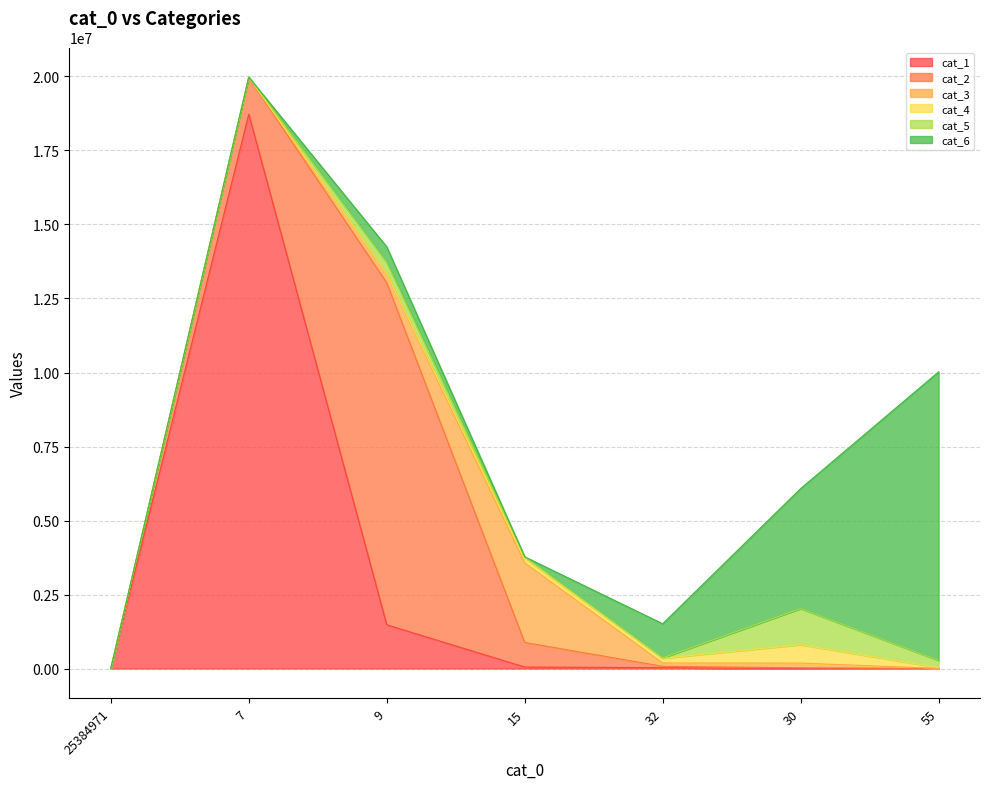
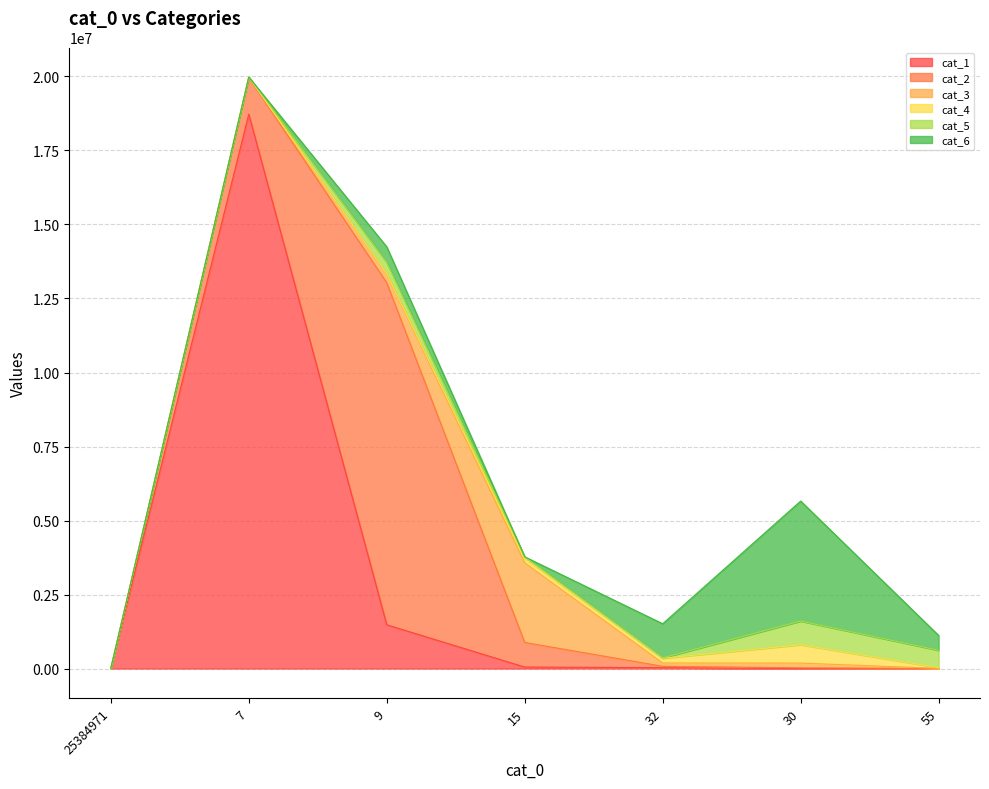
  {
    "cat_5": {
      "9": 400000,
-     "30": 1200000,
-     "55": 200000
+     "30": 800000,
+     "55": 600000
    },
    "cat_6": {
      "9": 500000,
      "32": 1200000,
      "30": 4100000,
-     "55": 9700000
+     "55": 500000
    }
  }
